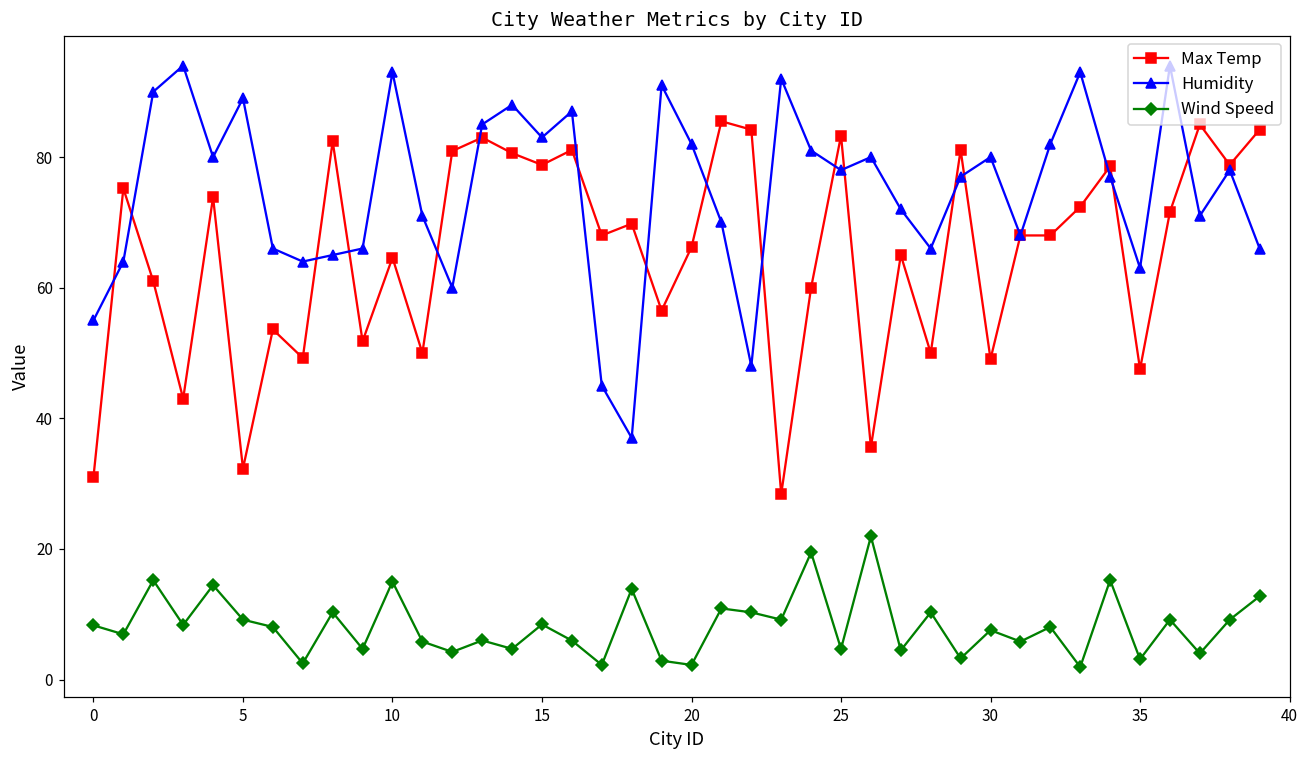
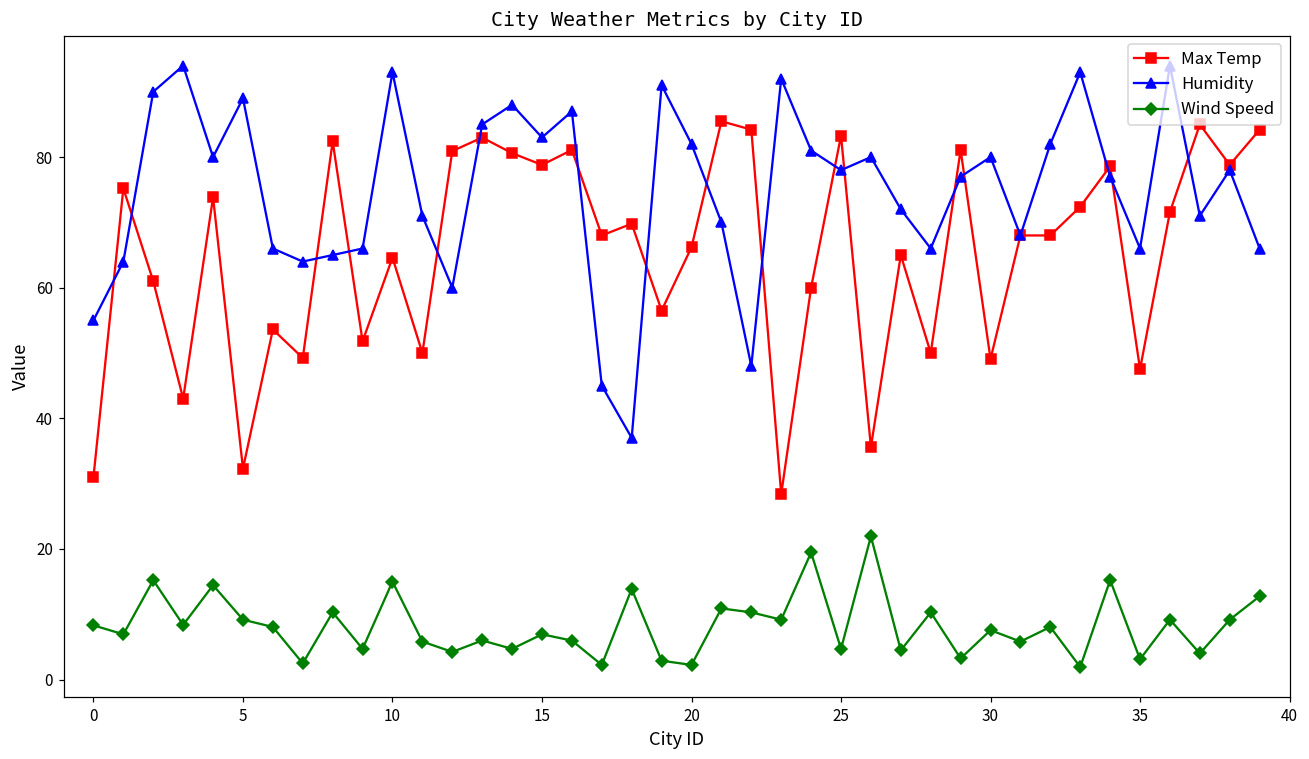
  {
    "Max Temp": {
      "0": 31,
      "5": 32,
      "10": 65,
      "15": 79,
      "20": 66,
      "25": 83,
      "30": 49,
      "35": 48
    },
    "Humidity": {
      "0": 55,
      "5": 89,
      "10": 93,
      "15": 83,
      "20": 82,
      "25": 78,
      "30": 80,
-     "35": 63
+     "35": 66
    },
    "Wind Speed": {
      "0": 8,
      "5": 9,
      "10": 15,
-     "15": 8,
+     "15": 7,
      "20": 2,
      "25": 5,
      "30": 8,
      "35": 3
    }
  }
